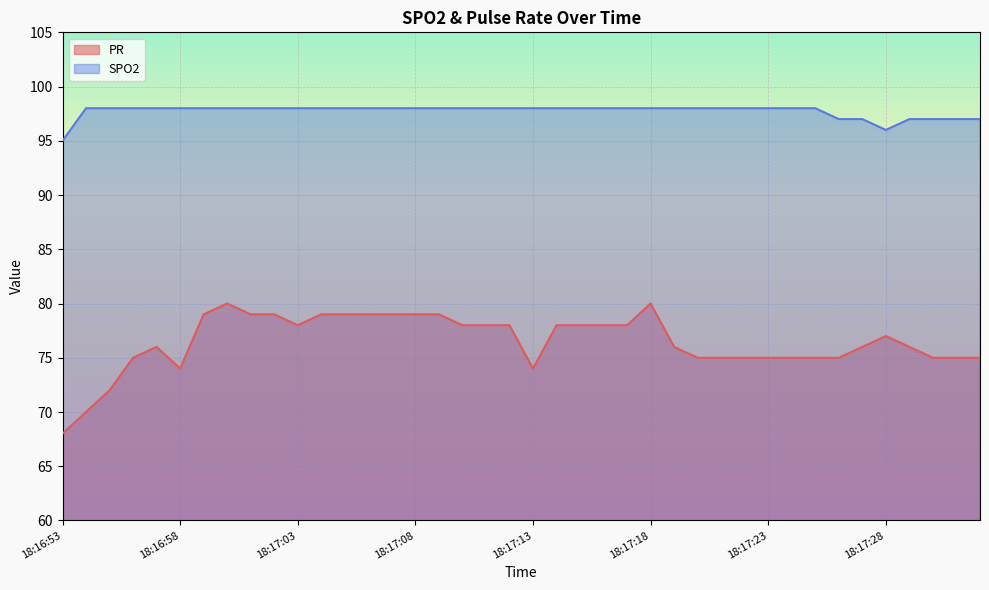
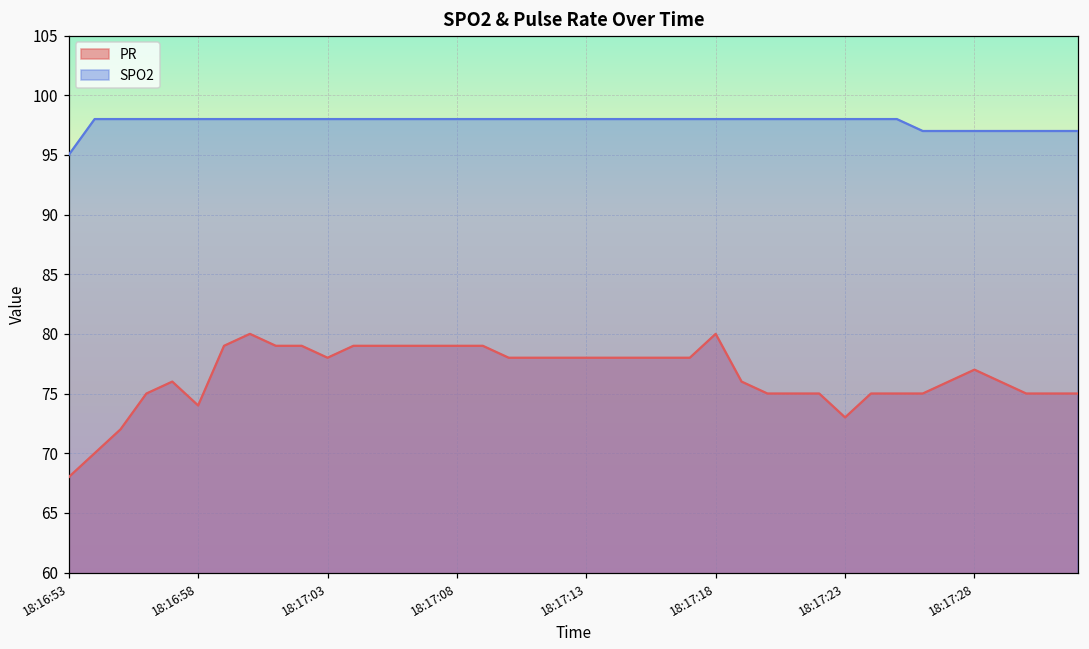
  {
    "PR": {
      "18:16:53": 68,
      "18:16:58": 74,
      "18:17:03": 78,
      "18:17:08": 79,
-     "18:17:13": 74,
+     "18:17:13": 78,
      "18:17:18": 80,
-     "18:17:23": 75,
+     "18:17:23": 73,
      "18:17:28": 77
    },
    "SPO2": {
      "18:16:53": 95,
      "18:16:58": 98,
      "18:17:03": 98,
      "18:17:08": 98,
      "18:17:13": 98,
      "18:17:18": 98,
      "18:17:23": 98,
-     "18:17:28": 96
+     "18:17:28": 97
    }
  }
